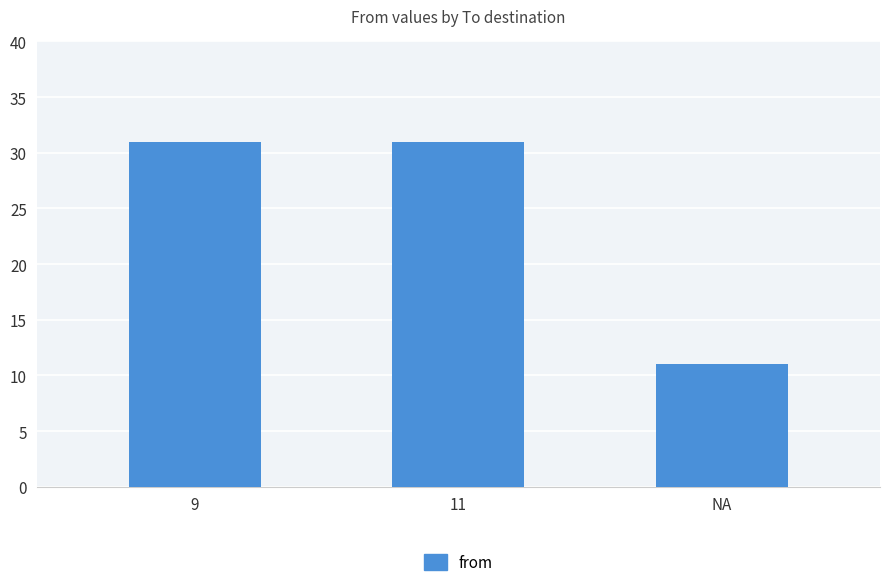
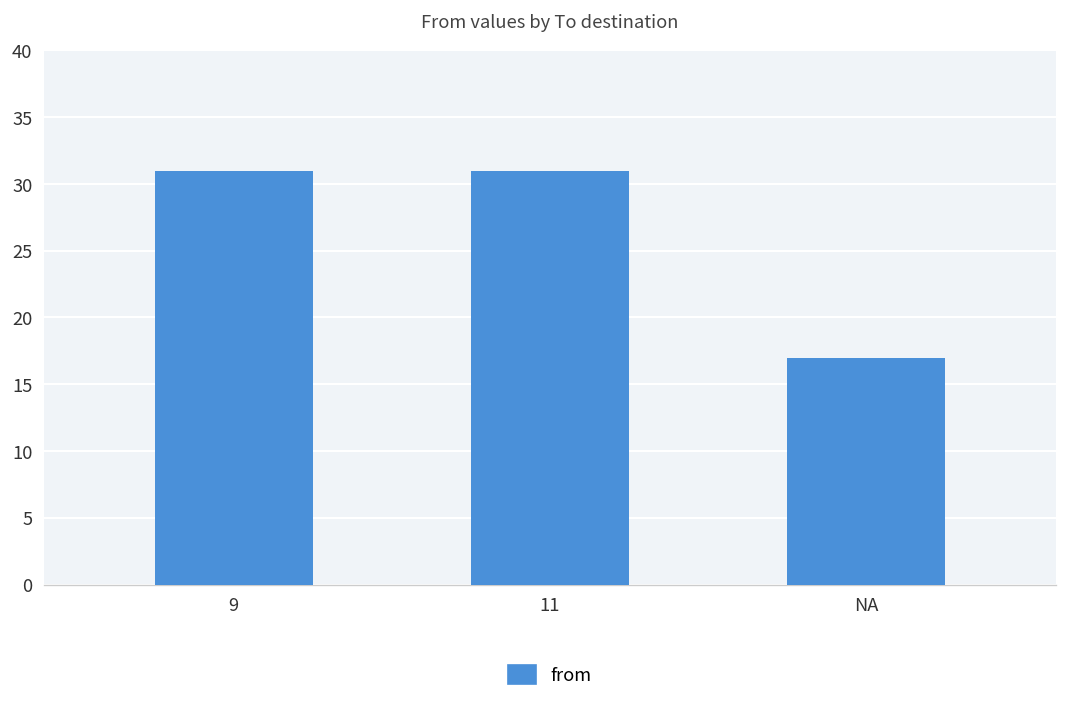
  {
    "9": 31,
    "11": 31,
-   "NA": 11
+   "NA": 17
  }
